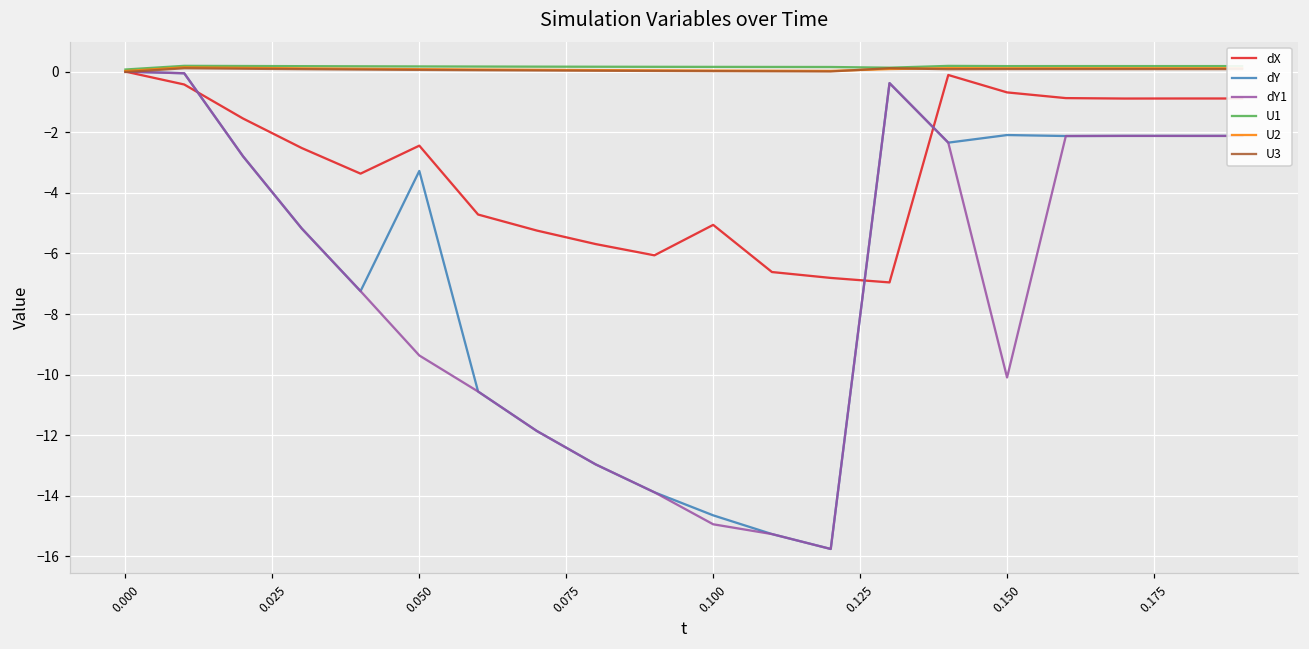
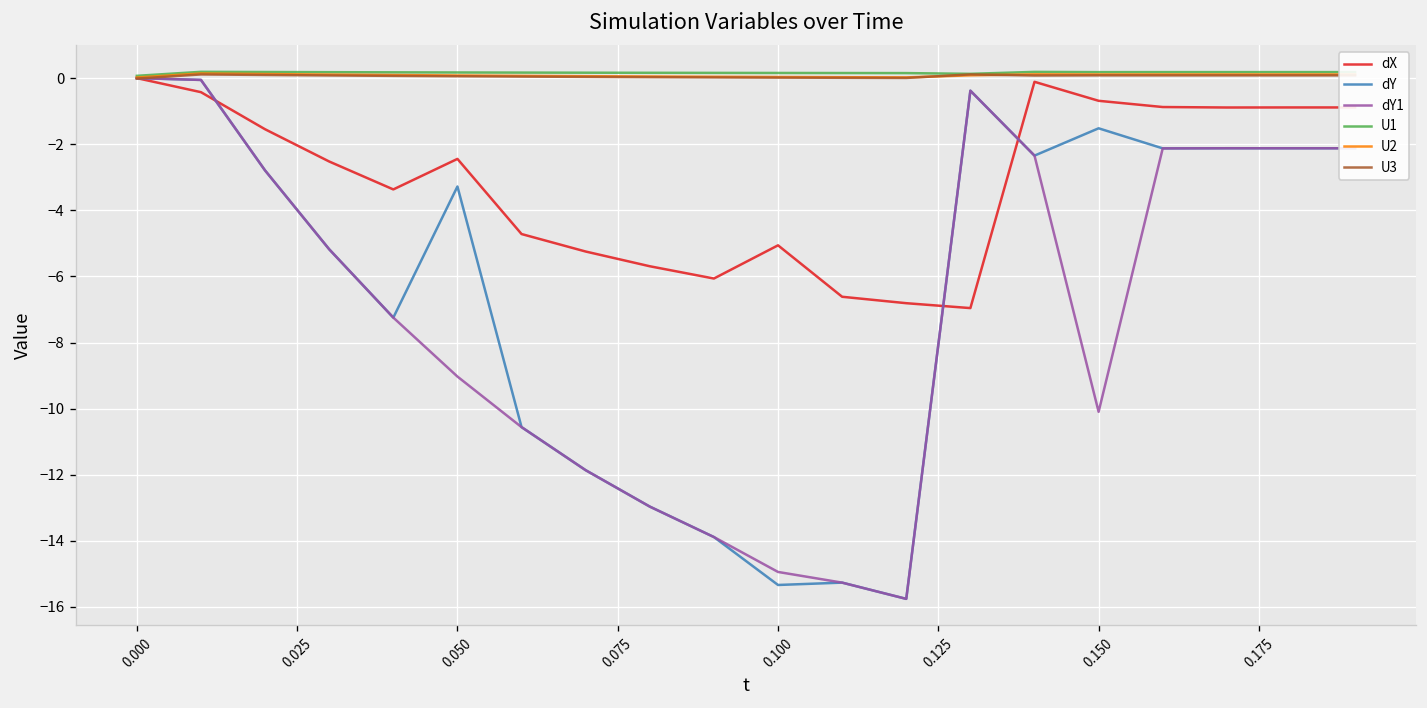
  {
    "dX": {
      "0.050": -2.4,
      "0.100": -5.1,
      "0.150": -0.7
    },
    "dY": {
      "0.050": -3.3,
-     "0.100": -14.6,
-     "0.150": -2.1
+     "0.100": -15.3,
+     "0.150": -1.5
    },
    "dY1": {
-     "0.050": -9.4,
+     "0.050": -9.0,
      "0.100": -14.9,
      "0.150": -10.1
    },
    "U1": {
      "0.100": 0.2
    }
  }
